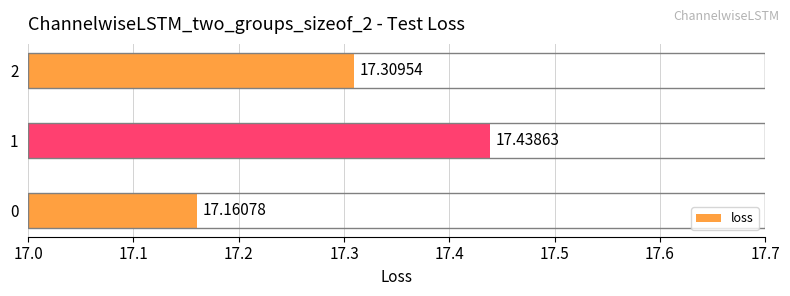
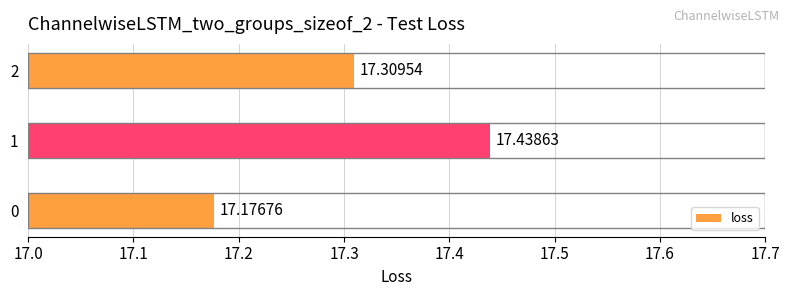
  {
    "2": 17.30954,
    "1": 17.43863,
-   "0": 17.16078
+   "0": 17.17676
  }
